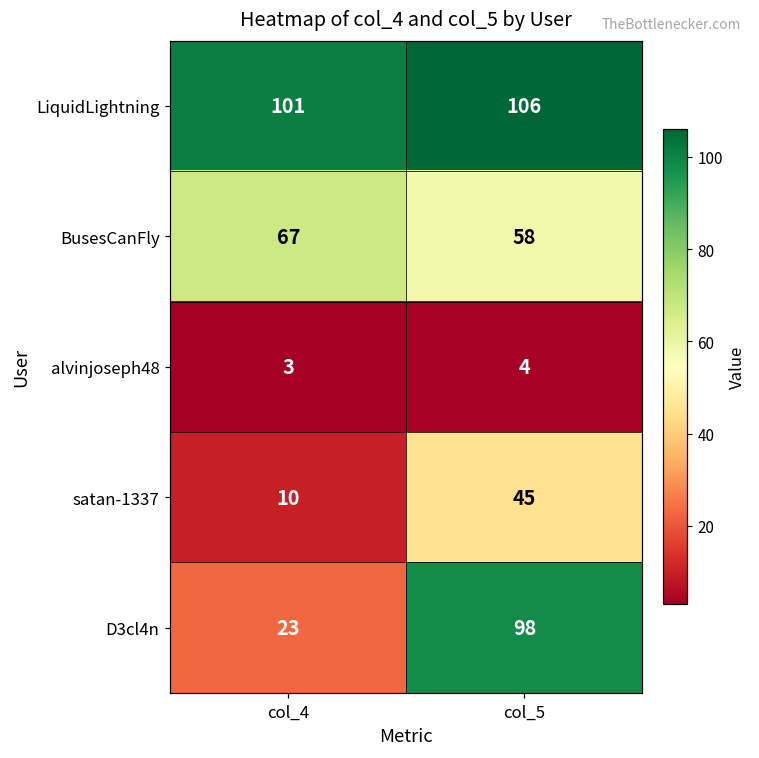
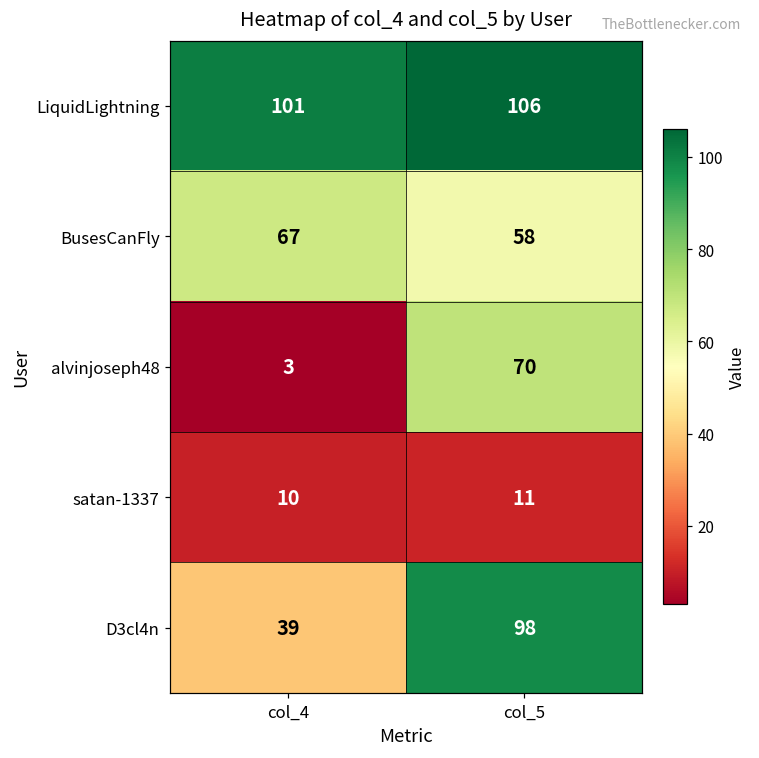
  {
    "LiquidLightning": {
      "col_4": 101,
      "col_5": 106
    },
    "BusesCanFly": {
      "col_4": 67,
      "col_5": 58
    },
    "alvinjoseph48": {
      "col_4": 3,
-     "col_5": 4
+     "col_5": 70
    },
    "satan-1337": {
      "col_4": 10,
-     "col_5": 45
+     "col_5": 11
    },
    "D3cl4n": {
-     "col_4": 23,
+     "col_4": 39,
      "col_5": 98
    }
  }
